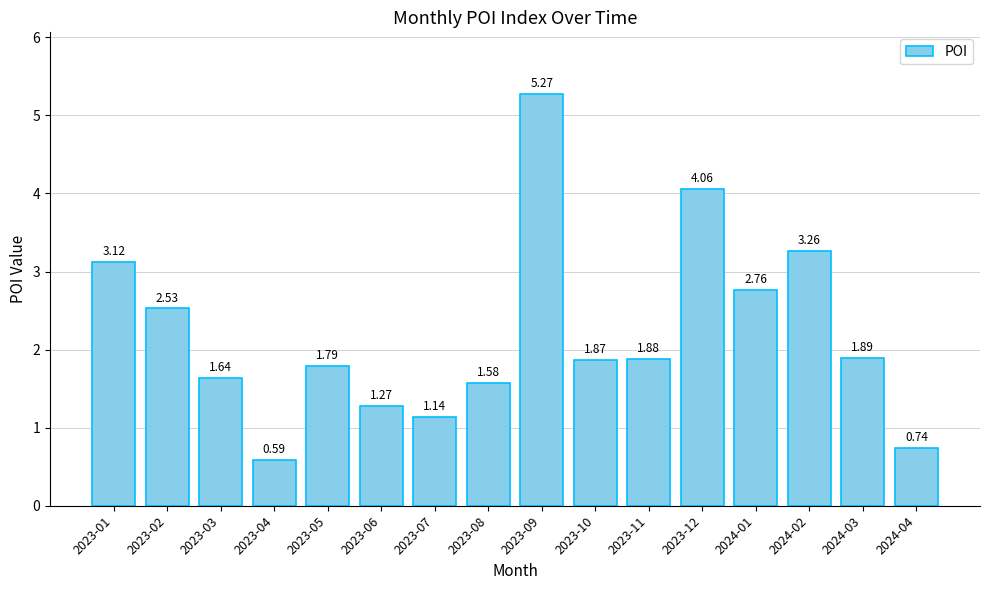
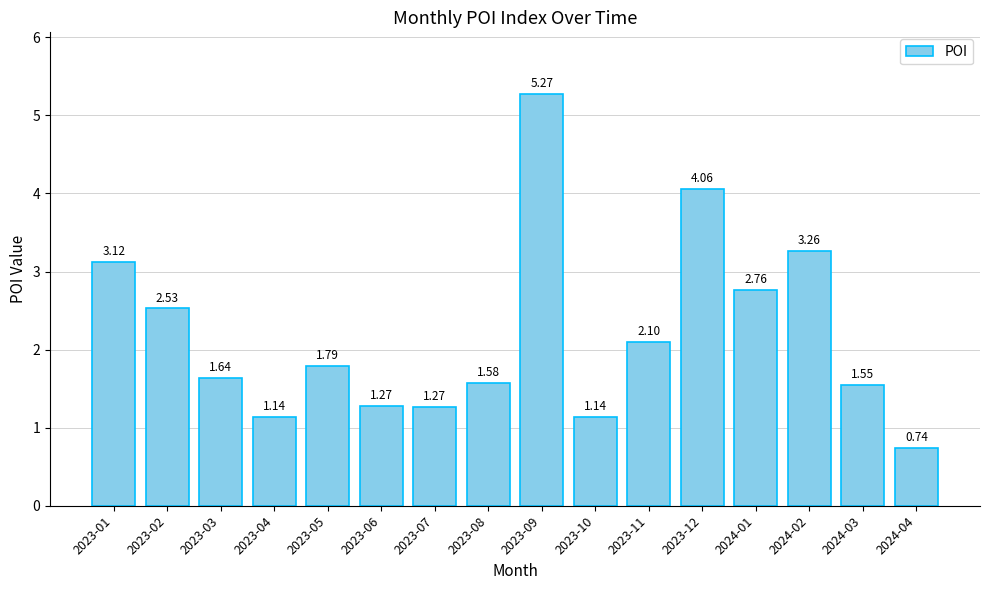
  {
    "2023-01": 3.12,
    "2023-02": 2.53,
    "2023-03": 1.64,
-   "2023-04": 0.59,
+   "2023-04": 1.14,
    "2023-05": 1.79,
    "2023-06": 1.27,
-   "2023-07": 1.14,
+   "2023-07": 1.27,
    "2023-08": 1.58,
    "2023-09": 5.27,
-   "2023-10": 1.87,
-   "2023-11": 1.88,
+   "2023-10": 1.14,
+   "2023-11": 2.10,
    "2023-12": 4.06,
    "2024-01": 2.76,
    "2024-02": 3.26,
-   "2024-03": 1.89,
+   "2024-03": 1.55,
    "2024-04": 0.74
  }
